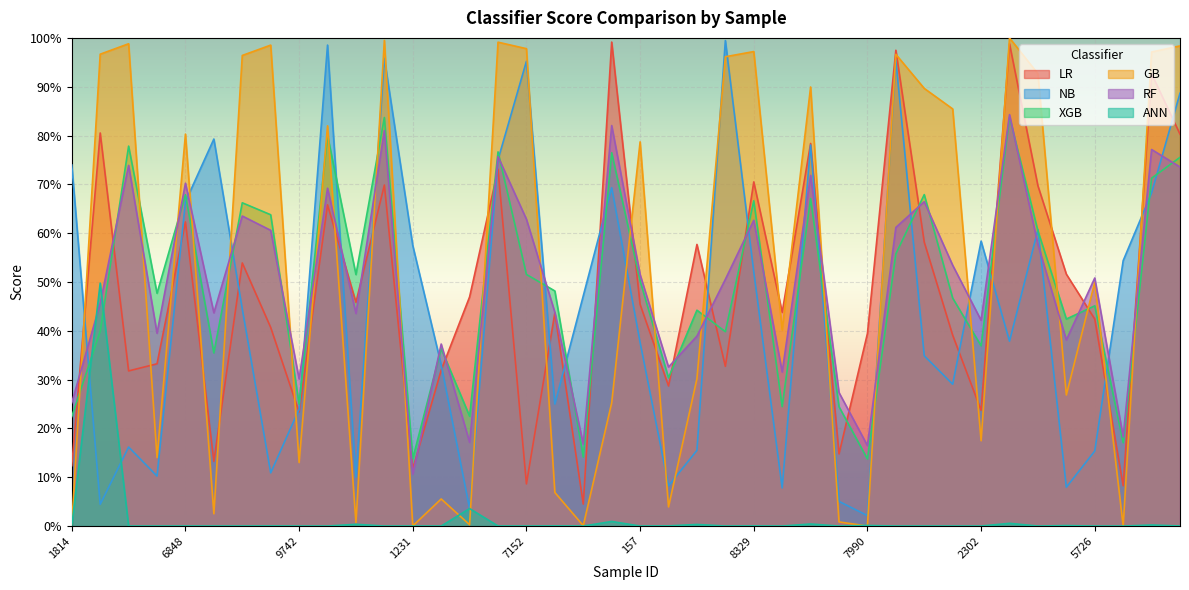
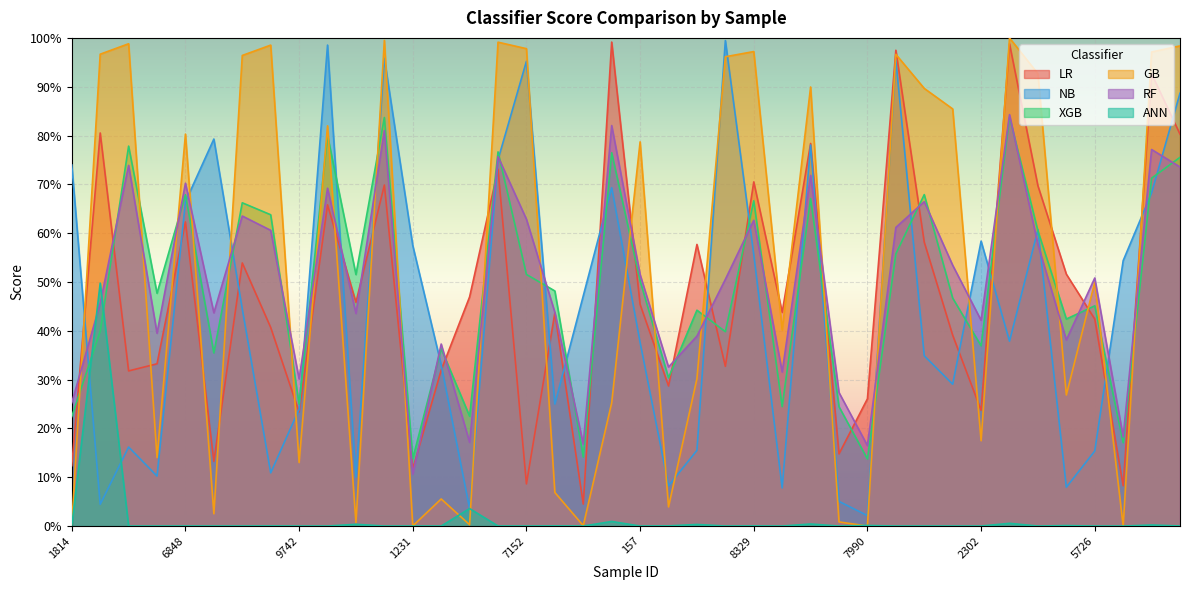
  {
    "LR": {
      "1814": "12%",
      "6848": "62%",
      "9742": "23%",
      "1231": "12%",
      "7152": "9%",
      "157": "45%",
      "8329": "71%",
-     "7990": "39%",
+     "7990": "26%",
      "2302": "24%",
      "5726": "42%"
    },
    "NB": {
      "1814": "74%",
      "6848": "66%",
      "9742": "24%",
      "1231": "57%",
      "7152": "95%",
      "157": "38%",
-     "8329": "52%",
+     "8329": "56%",
      "7990": "2%",
      "2302": "58%",
      "5726": "15%"
    },
    "GB": {
      "6848": "80%",
      "9742": "13%",
      "7152": "98%",
      "157": "79%",
      "8329": "97%",
      "2302": "17%",
      "5726": "50%"
    },
    "RF": {
      "1814": "25%",
      "6848": "70%",
      "9742": "30%",
      "1231": "11%",
      "7152": "63%",
      "157": "52%",
      "8329": "63%",
      "7990": "16%",
      "2302": "42%",
      "5726": "51%"
    }
  }
